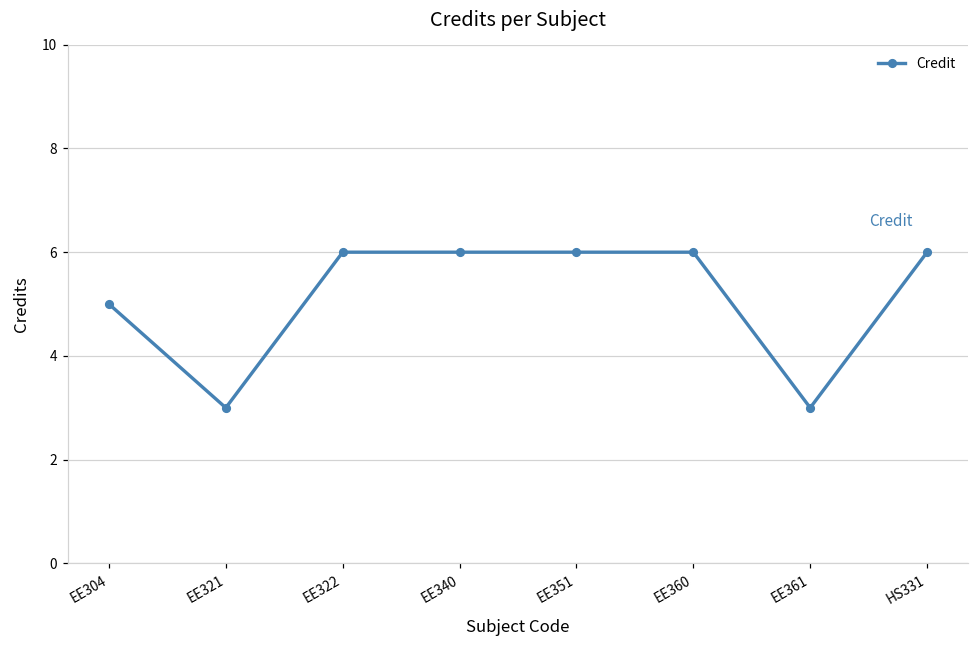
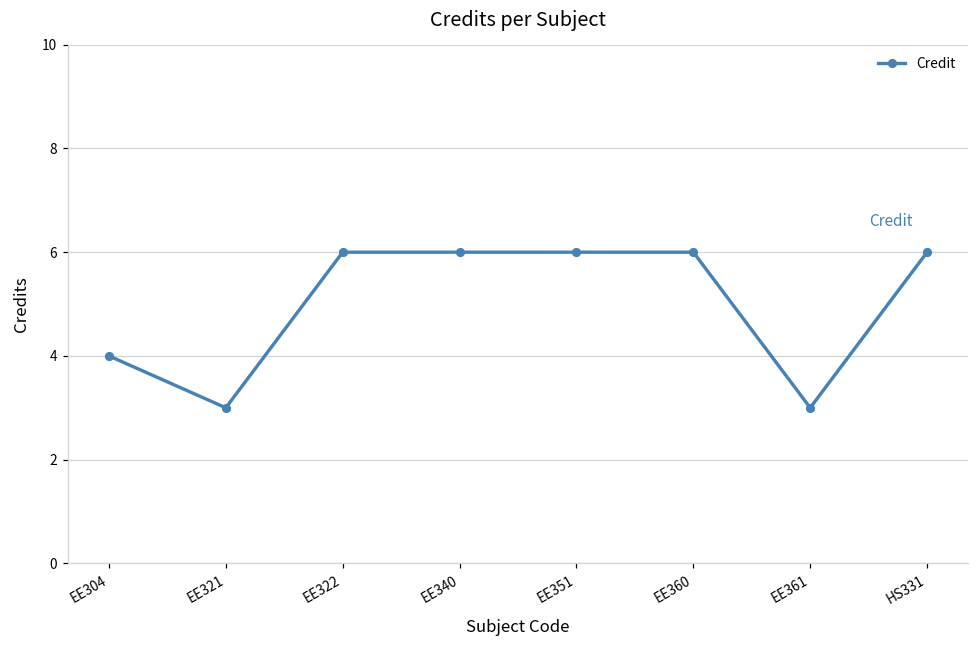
  {
-   "EE304": 5,
+   "EE304": 4,
    "EE321": 3,
    "EE322": 6,
    "EE340": 6,
    "EE351": 6,
    "EE360": 6,
    "EE361": 3,
    "HS331": 6
  }
